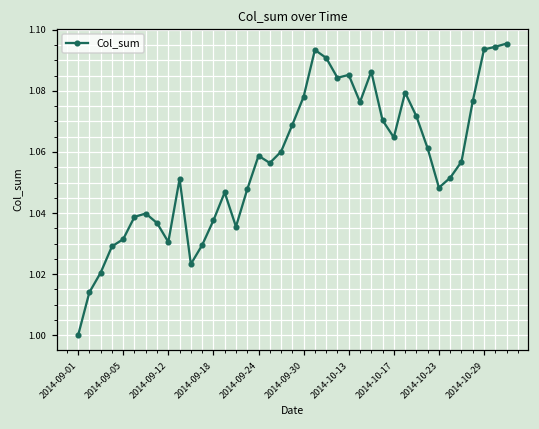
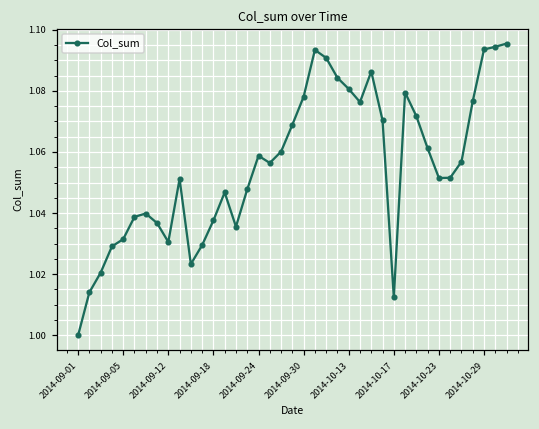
  {
    "2014-09-01": 1.000,
    "2014-09-05": 1.031,
    "2014-09-12": 1.031,
    "2014-09-18": 1.038,
    "2014-09-24": 1.059,
    "2014-09-30": 1.078,
-   "2014-10-13": 1.085,
-   "2014-10-17": 1.065,
-   "2014-10-23": 1.048,
+   "2014-10-13": 1.081,
+   "2014-10-17": 1.012,
+   "2014-10-23": 1.051,
    "2014-10-29": 1.094
  }
